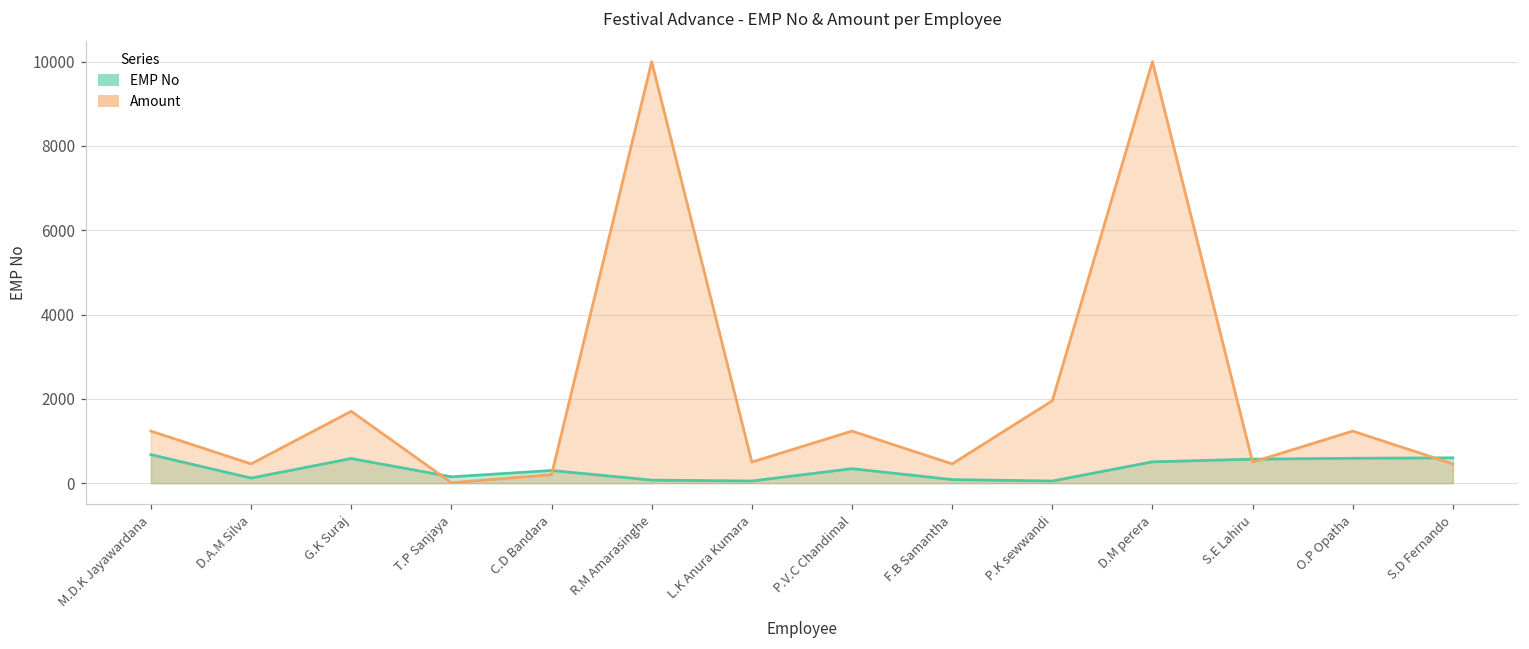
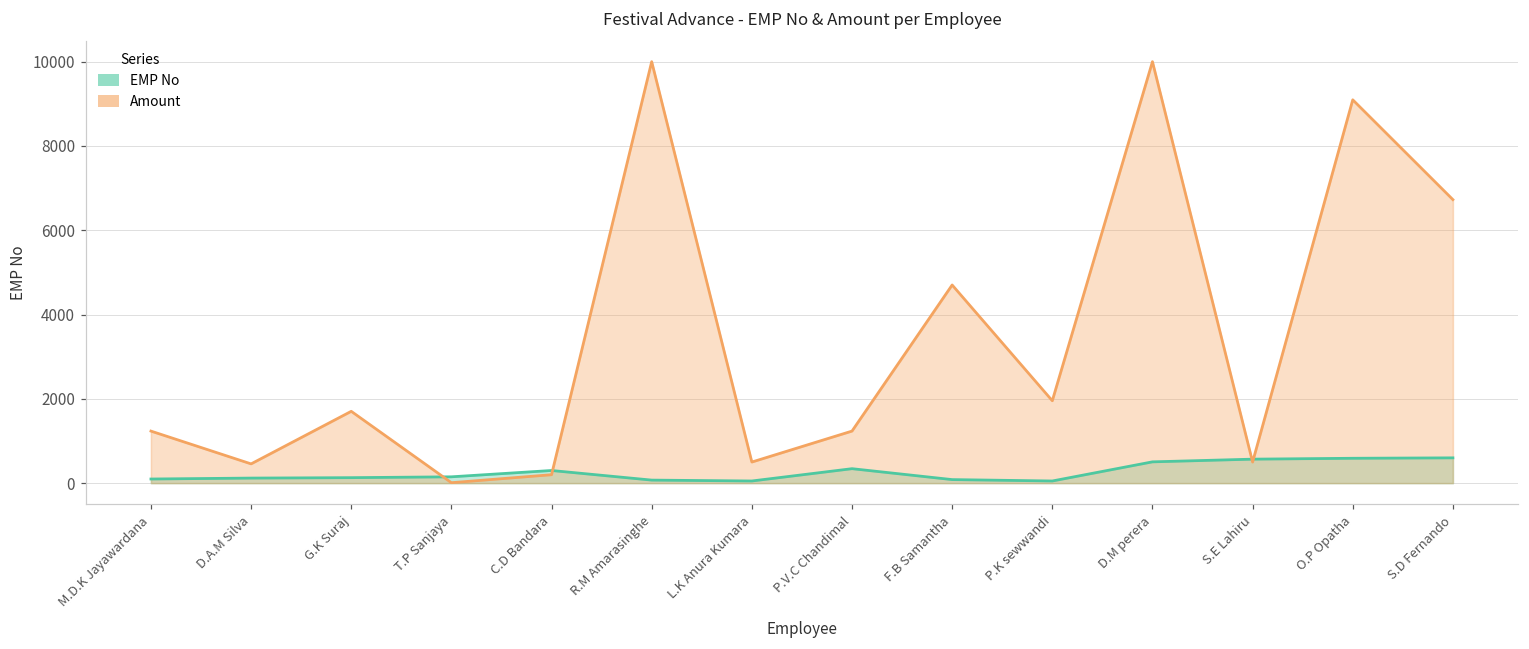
  {
    "EMP No": {
-     "M.D.K Jayawardana": 700,
+     "M.D.K Jayawardana": 100,
      "D.A.M Silva": 100,
-     "G.K Suraj": 600,
+     "G.K Suraj": 100,
      "T.P Sanjaya": 200,
      "C.D Bandara": 300,
      "R.M Amarasinghe": 100,
      "L.K Anura Kumara": 100,
      "P.V.C Chandimal": 300,
      "F.B Samantha": 100,
      "P.K sewwandi": 100,
      "D.M perera": 500,
      "S.E Lahiru": 600,
      "O.P Opatha": 600,
      "S.D Fernando": 600
    },
    "Amount": {
      "M.D.K Jayawardana": 1200,
      "D.A.M Silva": 500,
      "G.K Suraj": 1700,
      "T.P Sanjaya": 0,
      "C.D Bandara": 200,
      "R.M Amarasinghe": 10000,
      "L.K Anura Kumara": 500,
      "P.V.C Chandimal": 1200,
-     "F.B Samantha": 500,
+     "F.B Samantha": 4700,
      "P.K sewwandi": 2000,
      "D.M perera": 10000,
      "S.E Lahiru": 500,
-     "O.P Opatha": 1200,
-     "S.D Fernando": 500
+     "O.P Opatha": 9100,
+     "S.D Fernando": 6700
    }
  }
